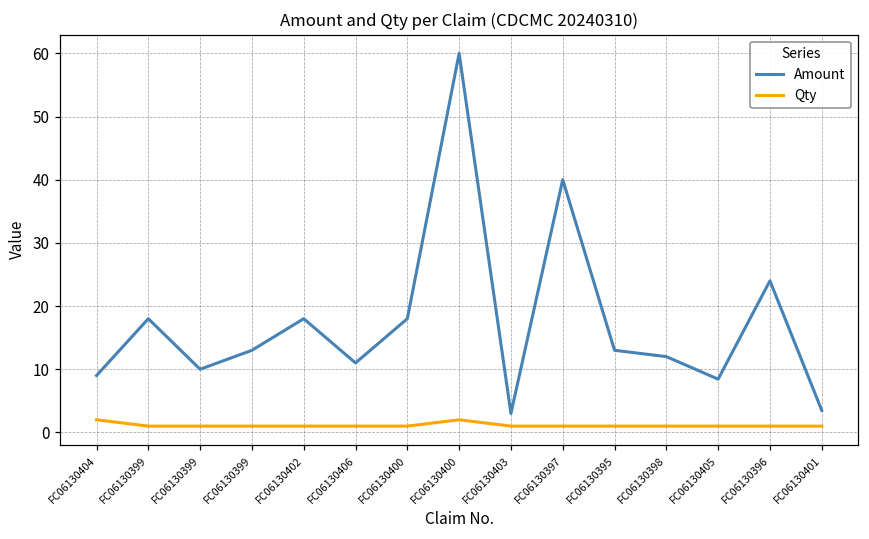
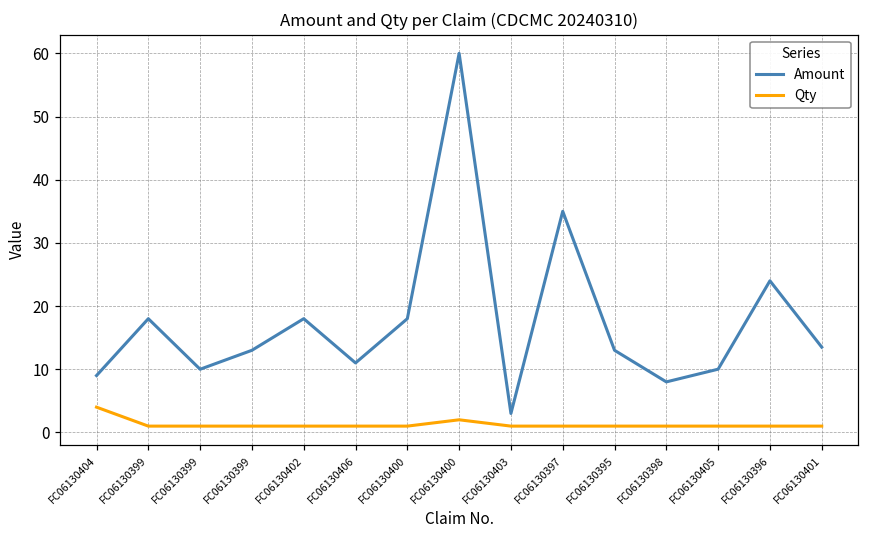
  {
    "Amount": {
      "FC06130404": 9,
      "FC06130402": 18,
      "FC06130406": 11,
      "FC06130403": 3,
-     "FC06130397": 40,
+     "FC06130397": 35,
      "FC06130395": 13,
-     "FC06130398": 12,
-     "FC06130405": 8,
+     "FC06130398": 8,
+     "FC06130405": 10,
      "FC06130396": 24,
-     "FC06130401": 4
+     "FC06130401": 14
    },
    "Qty": {
-     "FC06130404": 2,
+     "FC06130404": 4,
      "FC06130402": 1,
      "FC06130406": 1,
      "FC06130403": 1,
      "FC06130397": 1,
      "FC06130395": 1,
      "FC06130398": 1,
      "FC06130405": 1,
      "FC06130396": 1,
      "FC06130401": 1
    }
  }
